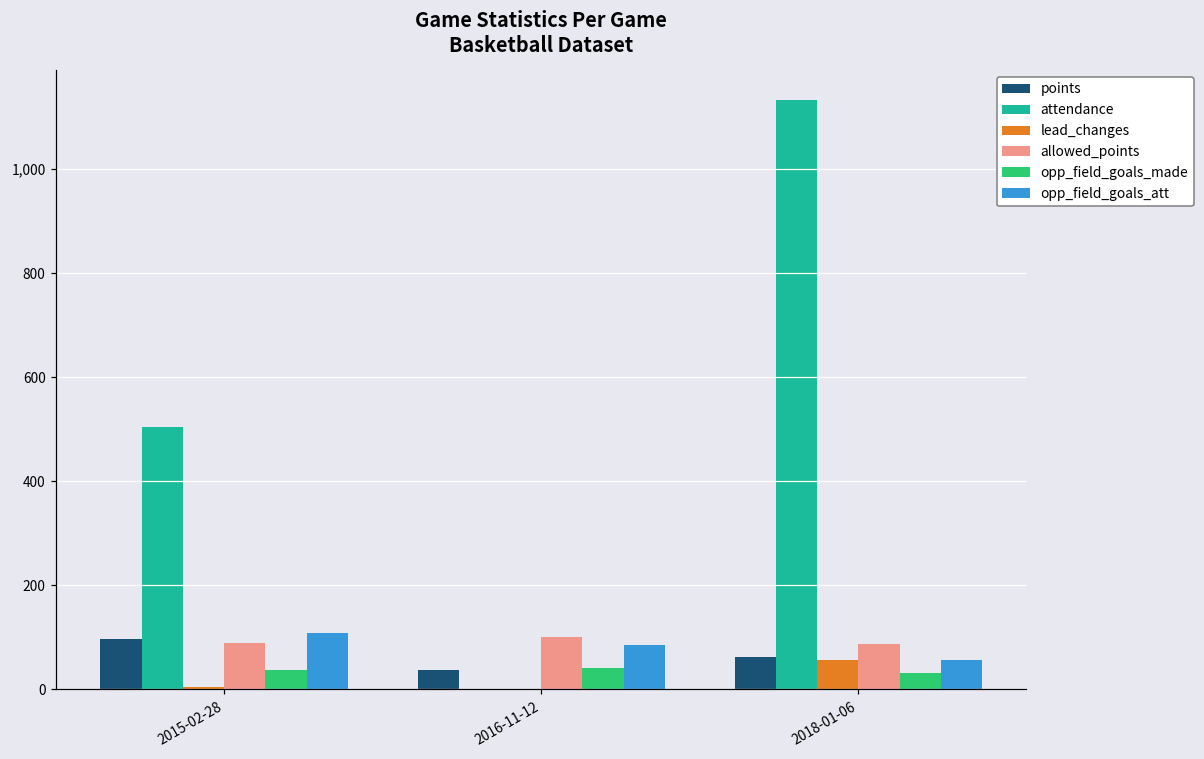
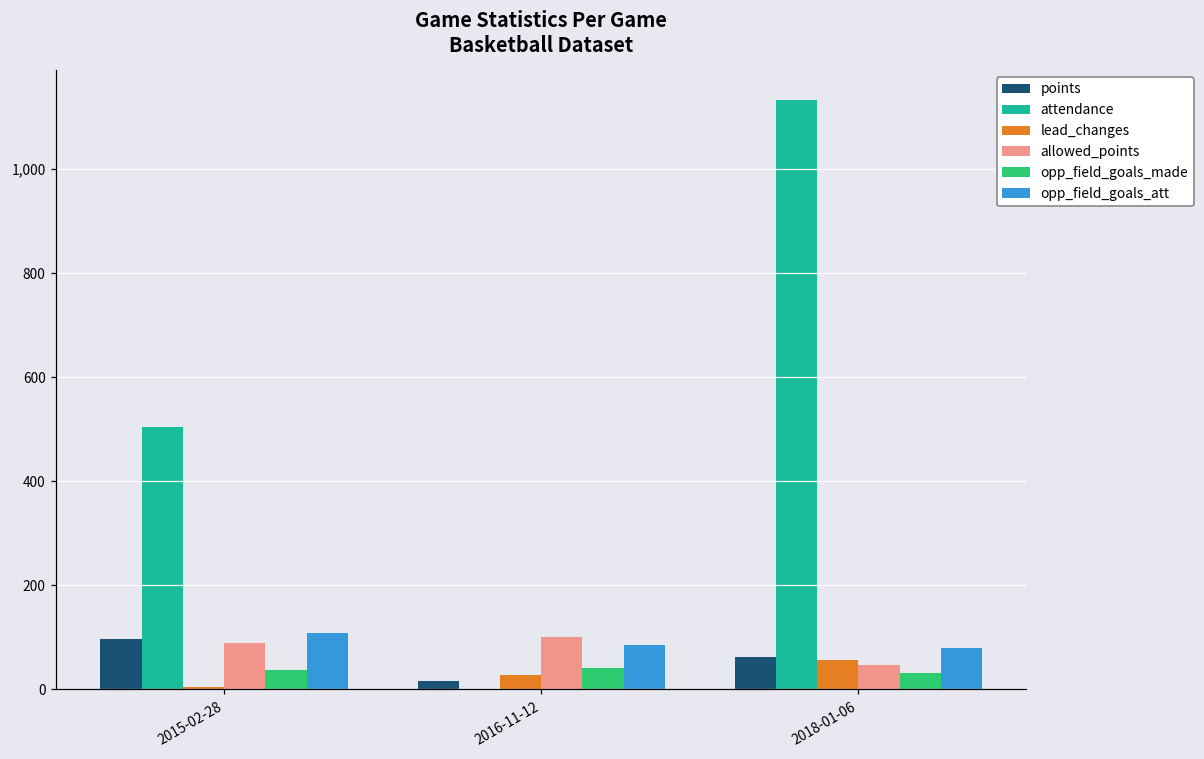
  {
    "points": {
      "2015-02-28": 100,
-     "2016-11-12": 40,
+     "2016-11-12": 20,
      "2018-01-06": 60
    },
    "lead_changes": {
-     "2016-11-12": 0,
+     "2016-11-12": 30,
      "2018-01-06": 60
    },
    "allowed_points": {
      "2015-02-28": 90,
      "2016-11-12": 100,
-     "2018-01-06": 90
+     "2018-01-06": 50
    },
    "opp_field_goals_att": {
      "2015-02-28": 110,
      "2016-11-12": 90,
-     "2018-01-06": 60
+     "2018-01-06": 80
    }
  }
